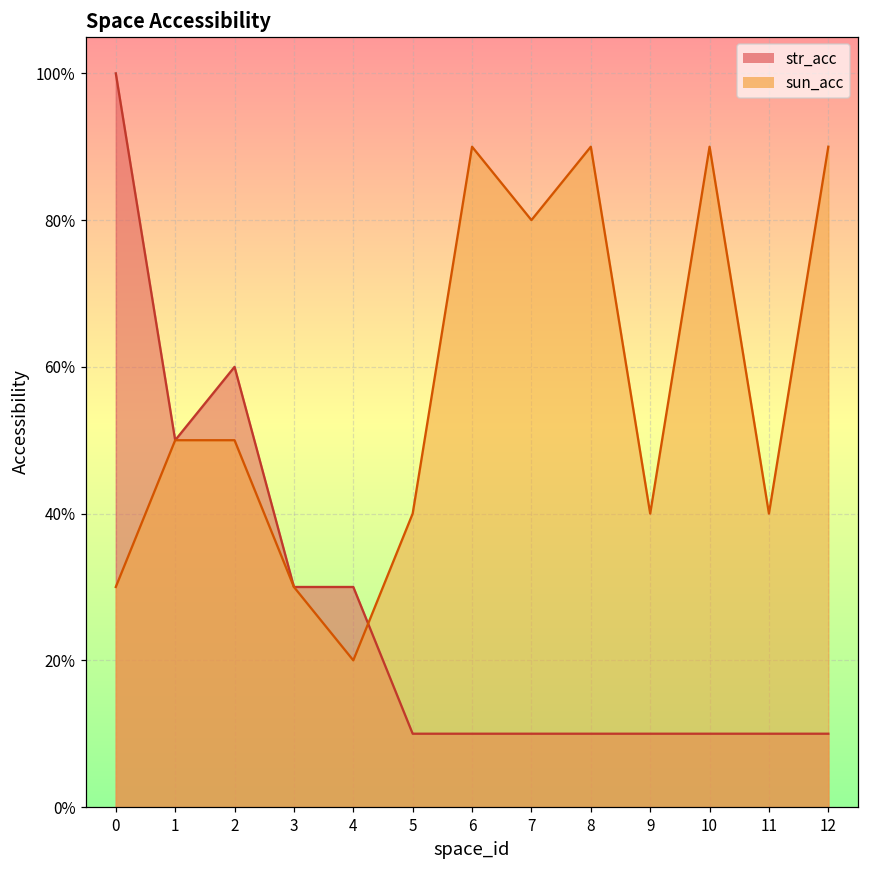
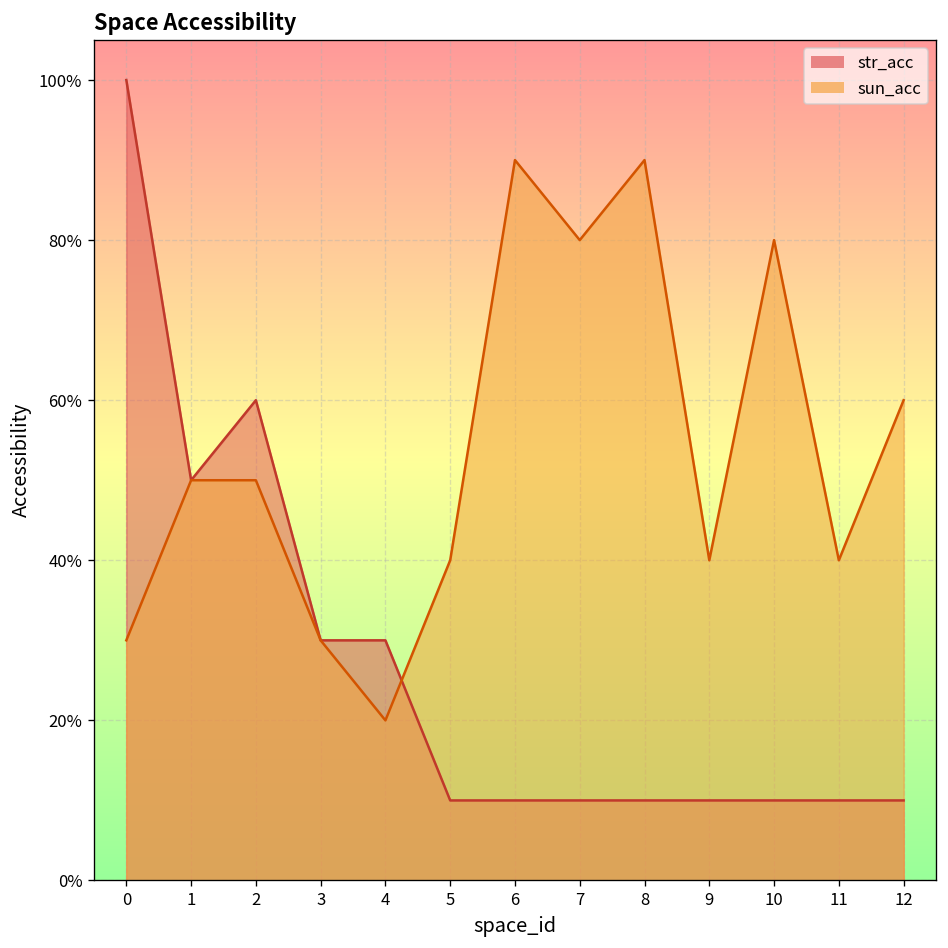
  {
    "str_acc": {
      "0": "100%",
      "2": "60%",
      "4": "30%",
      "5": "10%",
      "6": "10%",
      "7": "10%",
      "8": "10%",
      "9": "10%",
      "10": "10%",
      "11": "10%",
      "12": "10%"
    },
    "sun_acc": {
      "0": "30%",
      "2": "50%",
      "4": "20%",
      "5": "40%",
      "6": "90%",
      "7": "80%",
      "8": "90%",
      "9": "40%",
-     "10": "90%",
+     "10": "80%",
      "11": "40%",
-     "12": "90%"
+     "12": "60%"
    }
  }
